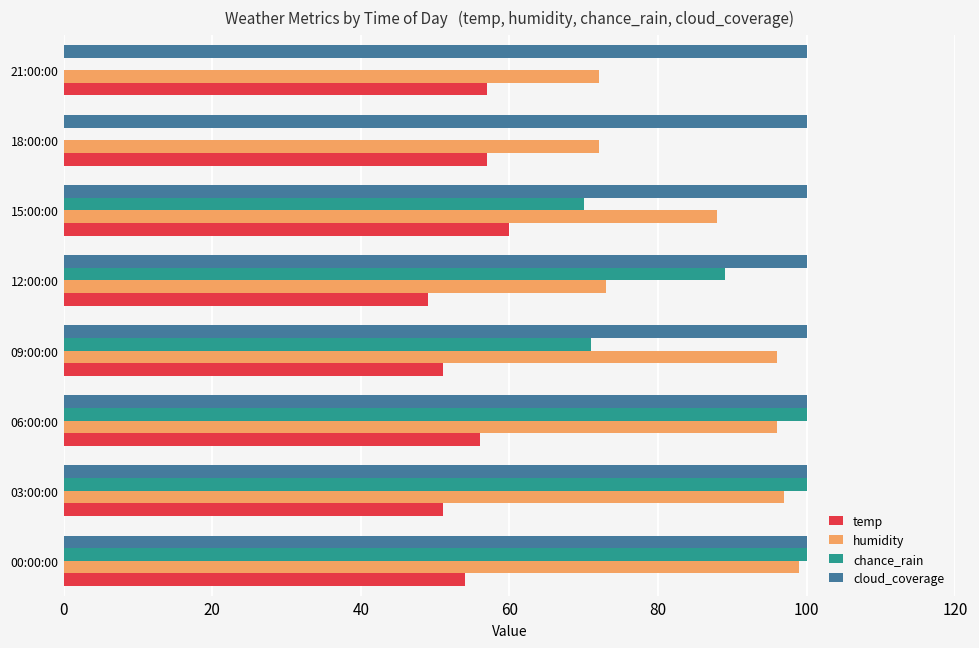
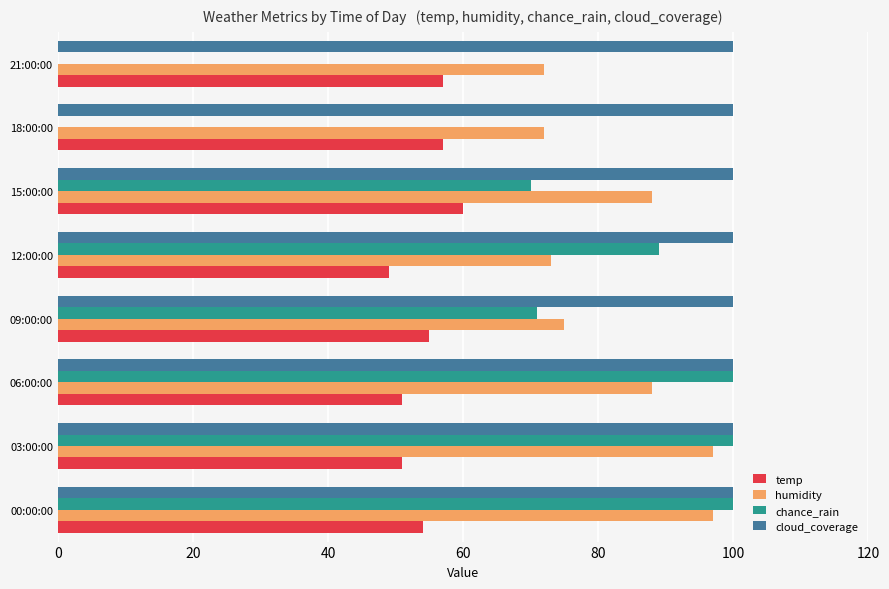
  {
    "temp": {
      "21:00:00": 57,
      "18:00:00": 57,
      "15:00:00": 60,
      "12:00:00": 49,
-     "09:00:00": 51,
-     "06:00:00": 56,
+     "09:00:00": 55,
+     "06:00:00": 51,
      "03:00:00": 51,
      "00:00:00": 54
    },
    "humidity": {
      "21:00:00": 72,
      "18:00:00": 72,
      "15:00:00": 88,
      "12:00:00": 73,
-     "09:00:00": 96,
-     "06:00:00": 96,
+     "09:00:00": 75,
+     "06:00:00": 88,
      "03:00:00": 97,
-     "00:00:00": 99
+     "00:00:00": 97
    }
  }
